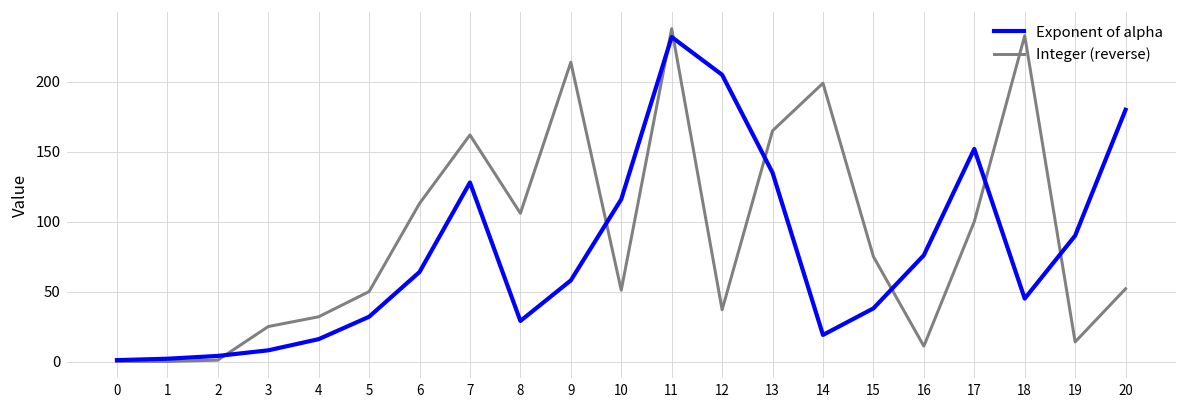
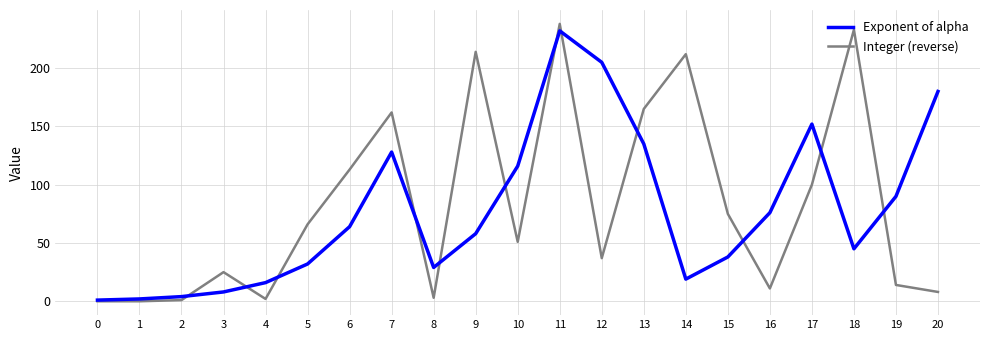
  {
    "Exponent of alpha": {
      "2": 4,
      "3": 8,
      "4": 16,
      "5": 32,
      "6": 64,
      "7": 128,
      "8": 29,
      "9": 58,
      "10": 116,
      "11": 232,
      "12": 205,
      "13": 135,
      "14": 19,
      "15": 38,
      "16": 76,
      "17": 152,
      "18": 45,
      "19": 90,
      "20": 180
    },
    "Integer (reverse)": {
      "2": 1,
      "3": 25,
-     "4": 32,
-     "5": 50,
+     "4": 2,
+     "5": 66,
      "6": 113,
      "7": 162,
-     "8": 106,
+     "8": 3,
      "9": 214,
      "10": 51,
      "11": 238,
      "12": 37,
      "13": 165,
-     "14": 199,
+     "14": 212,
      "15": 75,
      "16": 11,
      "17": 100,
      "18": 233,
      "19": 14,
-     "20": 52
+     "20": 8
    }
  }
